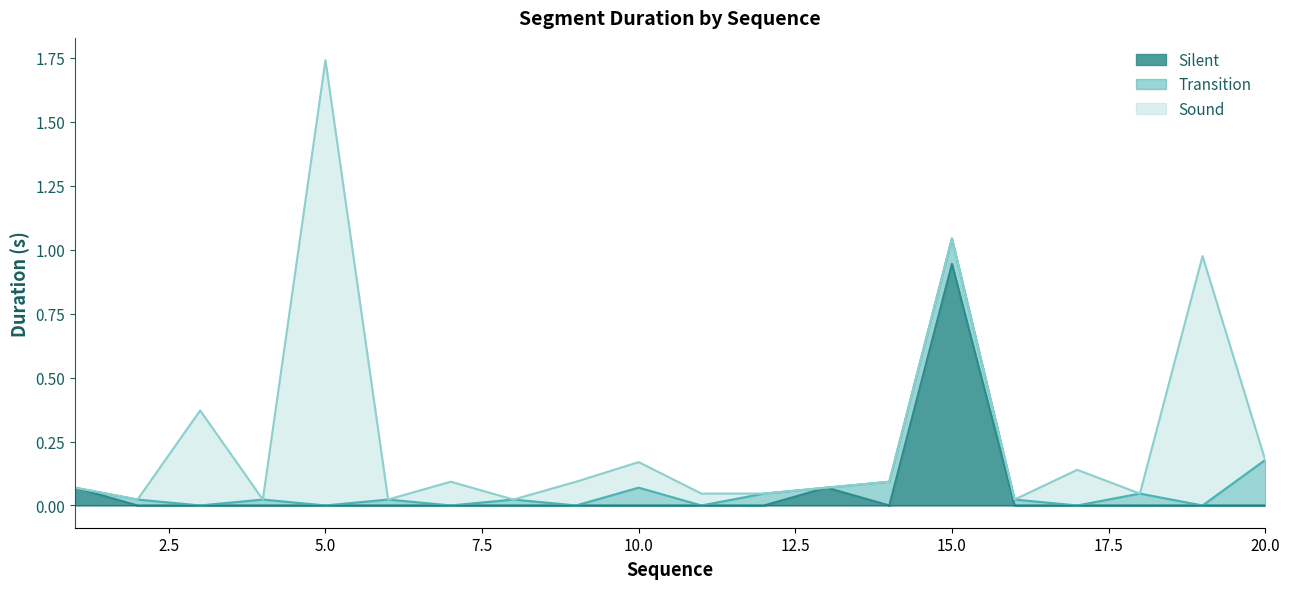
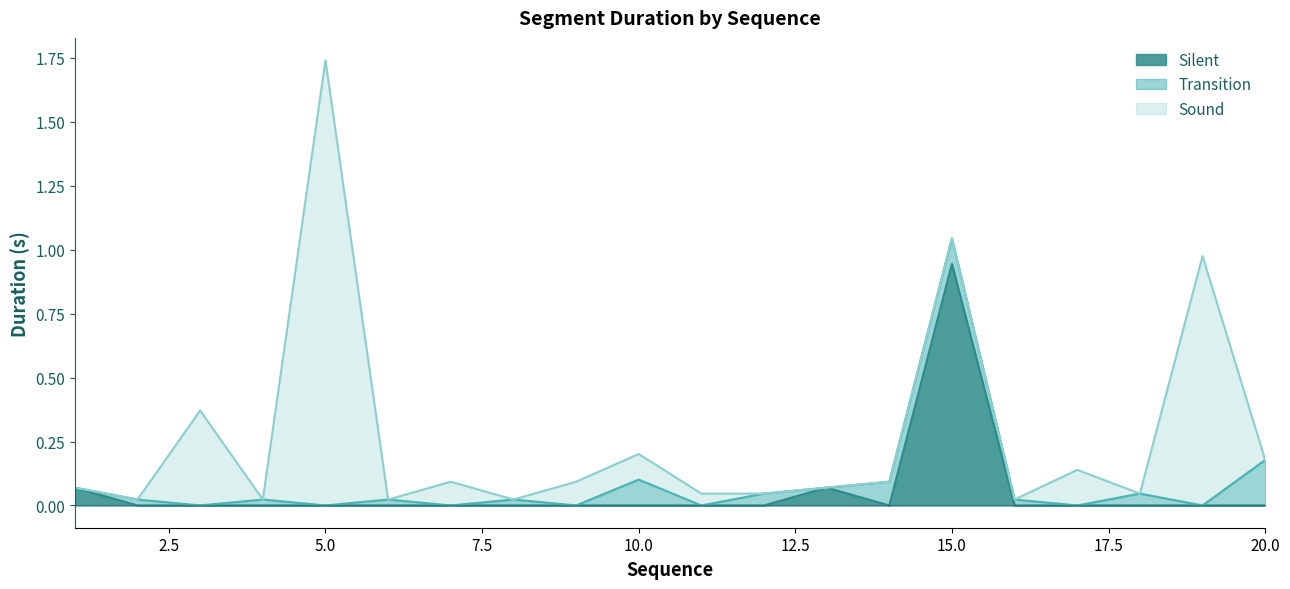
  {
    "Silent": {
      "10.0": 0.00,
      "15.0": 0.94,
      "20.0": 0.00
    },
    "Transition": {
-     "10.0": 0.07
+     "10.0": 0.10
    },
    "Sound": {
      "5.0": 1.74,
      "10.0": 0.10
    }
  }
